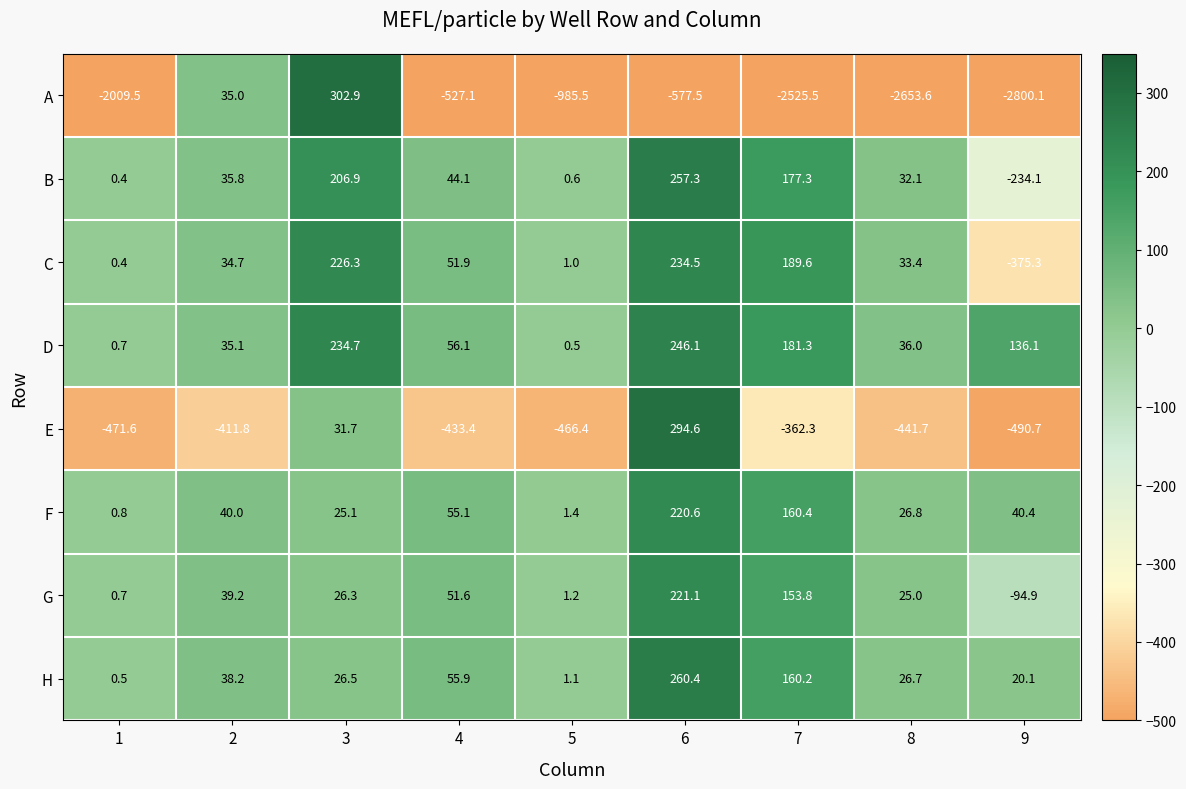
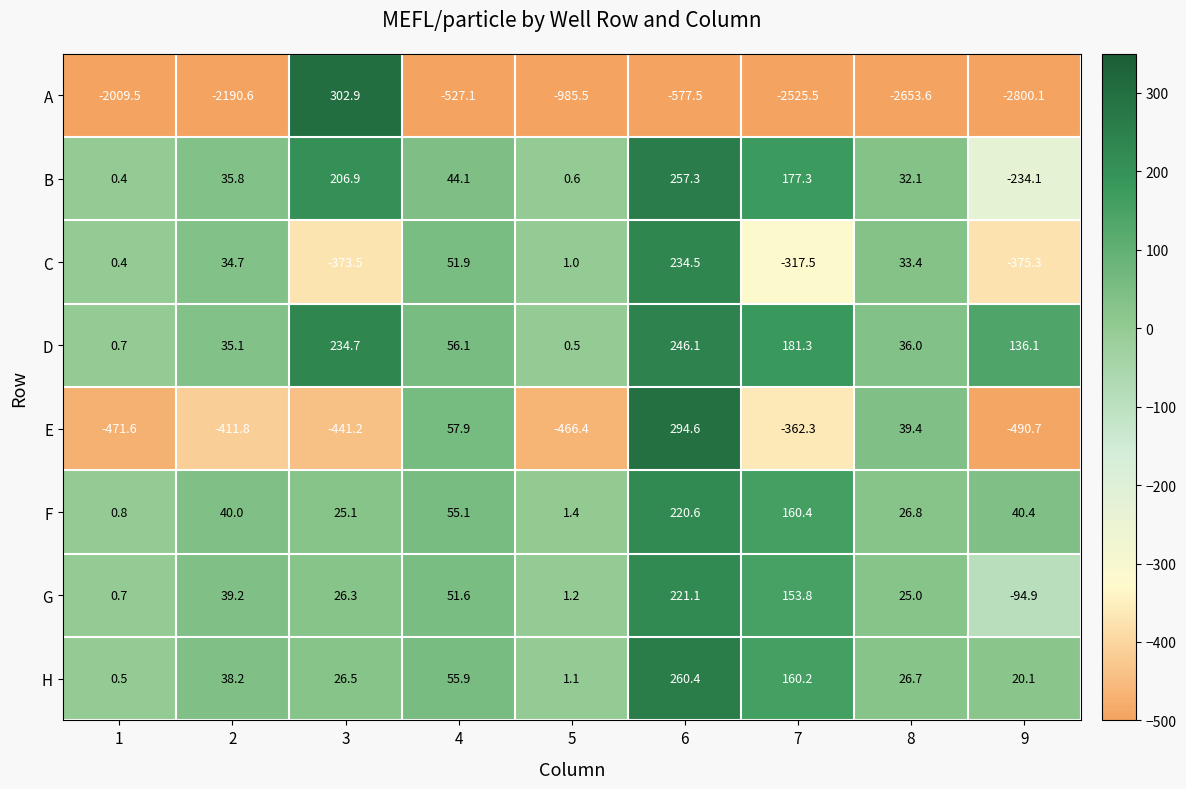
  {
    "A": {
      "1": -2009.5,
-     "2": 35.0,
+     "2": -2190.6,
      "3": 302.9,
      "4": -527.1,
      "5": -985.5,
      "6": -577.5,
      "7": -2525.5,
      "8": -2653.6,
      "9": -2800.1
    },
    "B": {
      "1": 0.4,
      "2": 35.8,
      "3": 206.9,
      "4": 44.1,
      "5": 0.6,
      "6": 257.3,
      "7": 177.3,
      "8": 32.1,
      "9": -234.1
    },
    "C": {
      "1": 0.4,
      "2": 34.7,
-     "3": 226.3,
+     "3": -373.5,
      "4": 51.9,
      "5": 1.0,
      "6": 234.5,
-     "7": 189.6,
+     "7": -317.5,
      "8": 33.4,
      "9": -375.3
    },
    "D": {
      "1": 0.7,
      "2": 35.1,
      "3": 234.7,
      "4": 56.1,
      "5": 0.5,
      "6": 246.1,
      "7": 181.3,
      "8": 36.0,
      "9": 136.1
    },
    "E": {
      "1": -471.6,
      "2": -411.8,
-     "3": 31.7,
-     "4": -433.4,
+     "3": -441.2,
+     "4": 57.9,
      "5": -466.4,
      "6": 294.6,
      "7": -362.3,
-     "8": -441.7,
+     "8": 39.4,
      "9": -490.7
    },
    "F": {
      "1": 0.8,
      "2": 40.0,
      "3": 25.1,
      "4": 55.1,
      "5": 1.4,
      "6": 220.6,
      "7": 160.4,
      "8": 26.8,
      "9": 40.4
    },
    "G": {
      "1": 0.7,
      "2": 39.2,
      "3": 26.3,
      "4": 51.6,
      "5": 1.2,
      "6": 221.1,
      "7": 153.8,
      "8": 25.0,
      "9": -94.9
    },
    "H": {
      "1": 0.5,
      "2": 38.2,
      "3": 26.5,
      "4": 55.9,
      "5": 1.1,
      "6": 260.4,
      "7": 160.2,
      "8": 26.7,
      "9": 20.1
    }
  }
